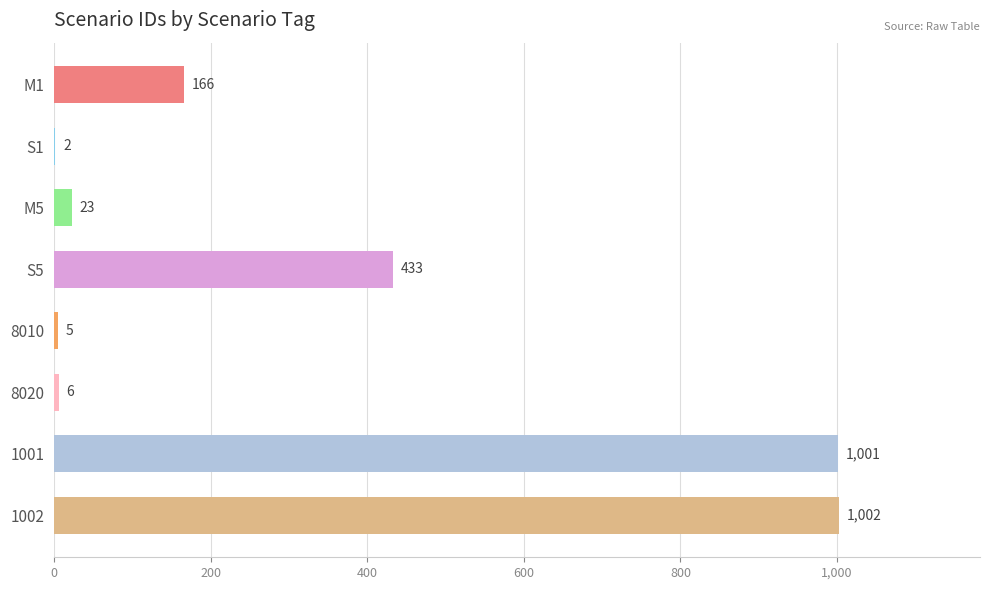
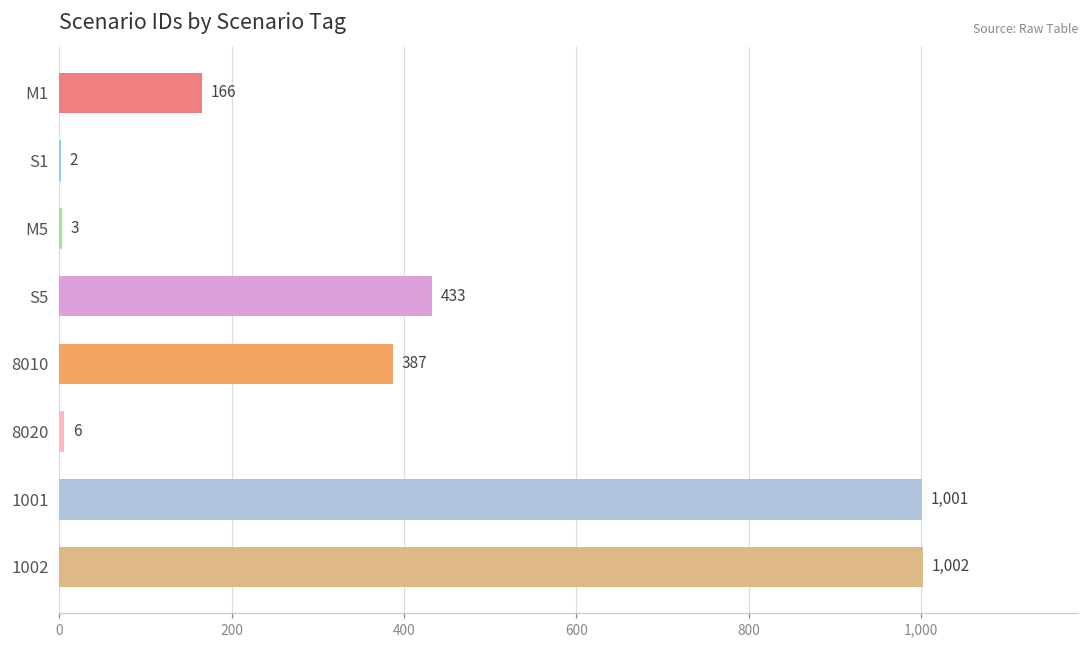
  {
    "M1": "166",
    "S1": "2",
-   "M5": "23",
+   "M5": "3",
    "S5": "433",
-   "8010": "5",
+   "8010": "387",
    "8020": "6",
    "1001": "1,001",
    "1002": "1,002"
  }
